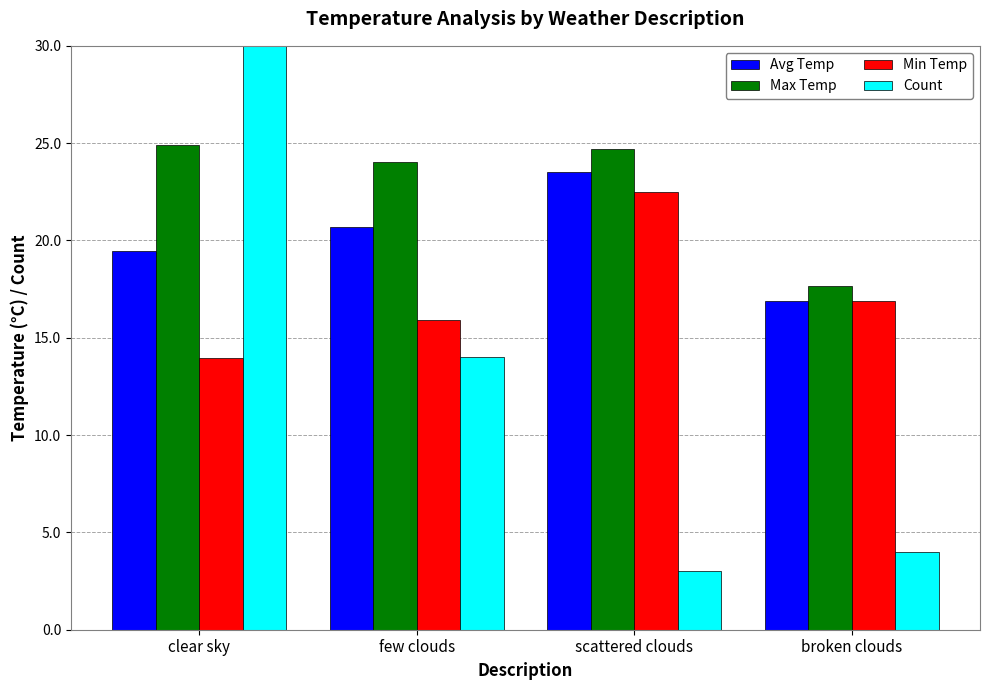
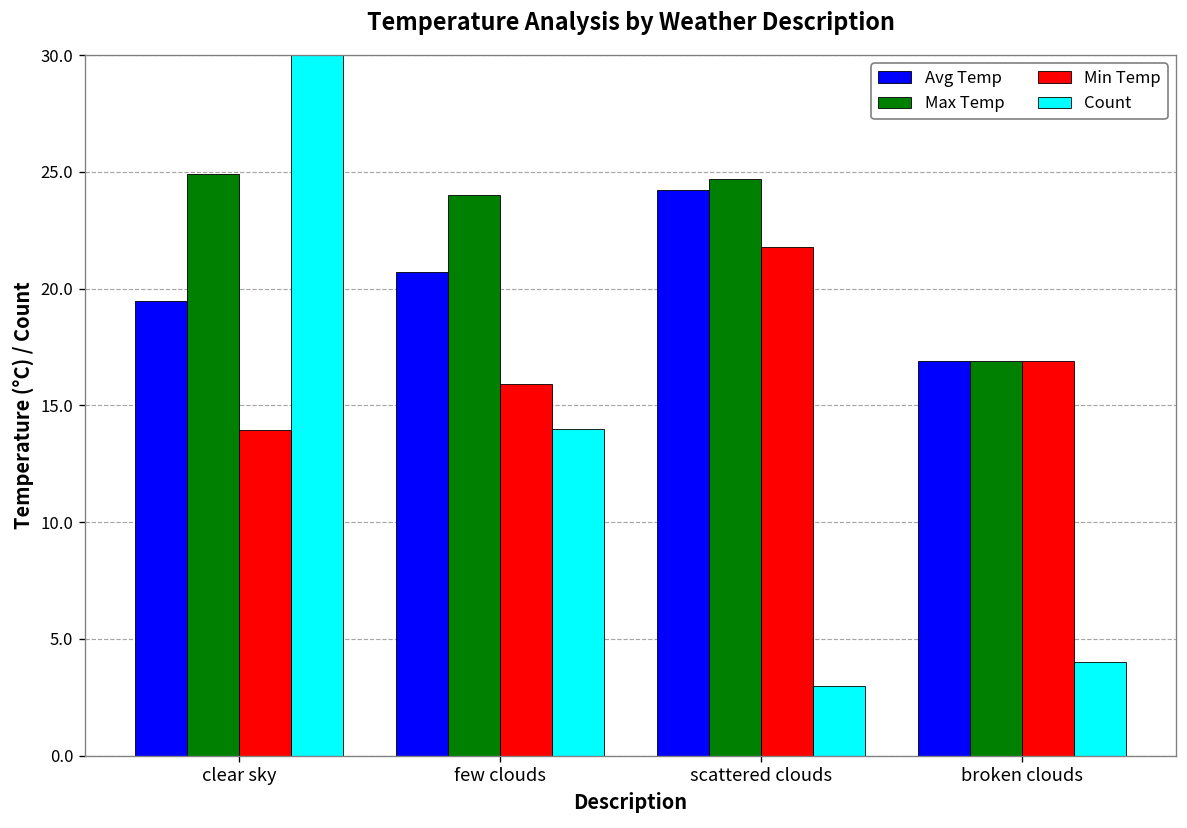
  {
    "Avg Temp": {
      "clear sky": 19.5,
      "few clouds": 20.7,
-     "scattered clouds": 23.5,
+     "scattered clouds": 24.2,
      "broken clouds": 16.9
    },
    "Max Temp": {
      "clear sky": 24.9,
      "few clouds": 24.0,
      "scattered clouds": 24.7,
-     "broken clouds": 17.7
+     "broken clouds": 16.9
    },
    "Min Temp": {
      "clear sky": 14.0,
      "few clouds": 15.9,
-     "scattered clouds": 22.5,
+     "scattered clouds": 21.8,
      "broken clouds": 16.9
    },
    "Count": {
      "few clouds": 14.0,
      "scattered clouds": 3.0,
      "broken clouds": 4.0
    }
  }
